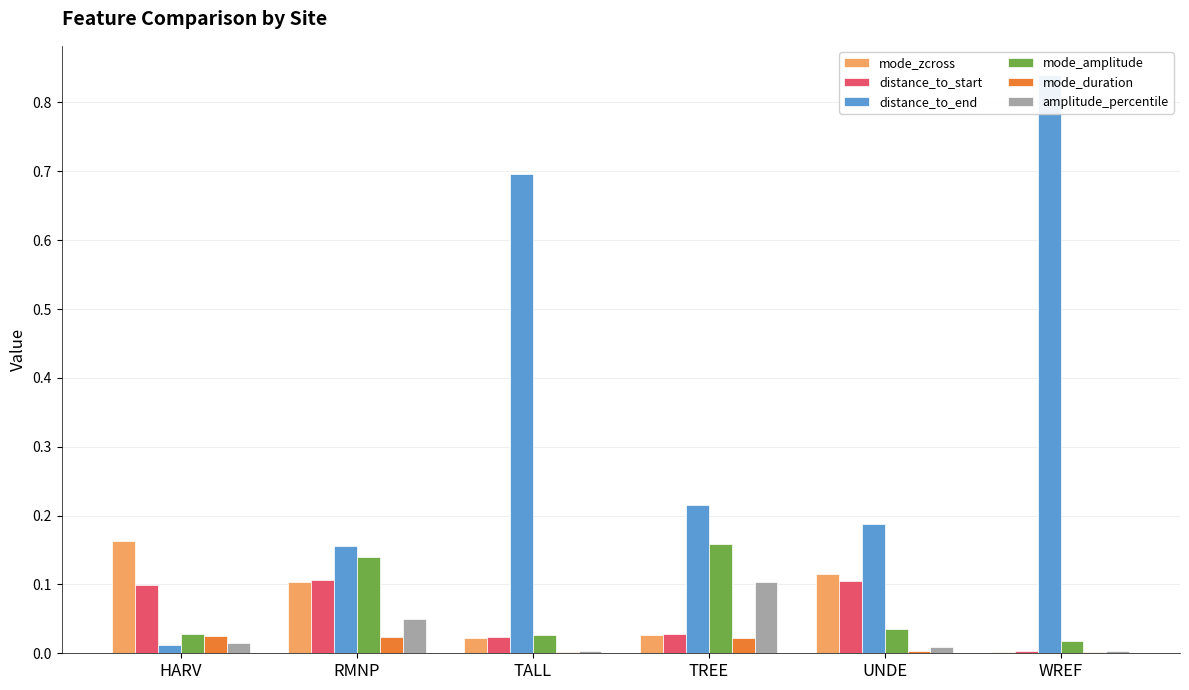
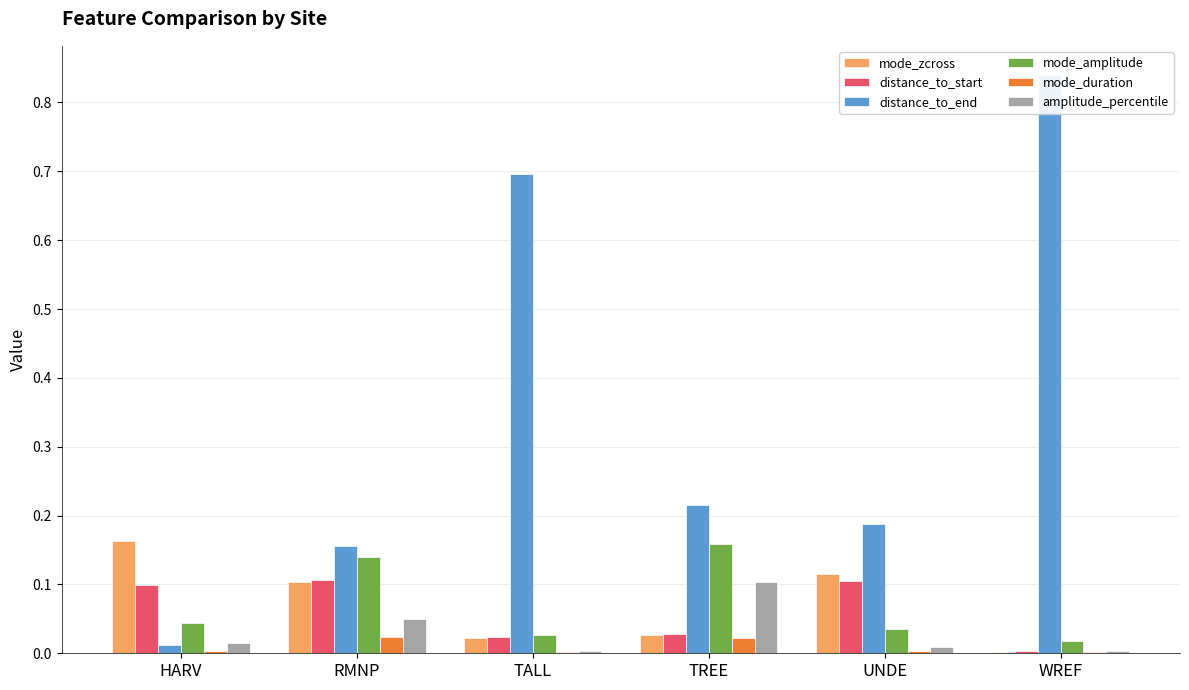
  {
    "mode_zcross": {
      "HARV": 0.16,
      "RMNP": 0.10,
      "TALL": 0.02,
      "TREE": 0.03,
      "UNDE": 0.11
    },
    "distance_to_start": {
      "HARV": 0.10,
      "RMNP": 0.11,
      "TALL": 0.02,
      "TREE": 0.03,
      "UNDE": 0.10
    },
    "distance_to_end": {
      "HARV": 0.01,
      "RMNP": 0.16,
      "TALL": 0.70,
      "TREE": 0.22,
      "UNDE": 0.19
    },
    "mode_amplitude": {
-     "HARV": 0.03,
+     "HARV": 0.04,
      "RMNP": 0.14,
      "TALL": 0.03,
      "TREE": 0.16,
      "UNDE": 0.03,
      "WREF": 0.02
    },
    "mode_duration": {
-     "HARV": 0.03,
+     "HARV": 0.00,
      "RMNP": 0.02,
      "TREE": 0.02
    },
    "amplitude_percentile": {
      "HARV": 0.01,
      "RMNP": 0.05,
      "TREE": 0.10,
      "UNDE": 0.01
    }
  }
